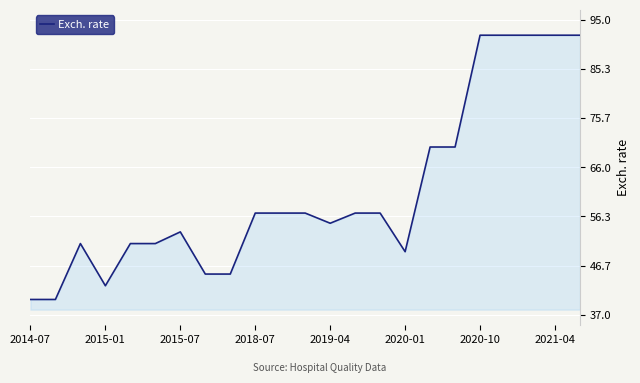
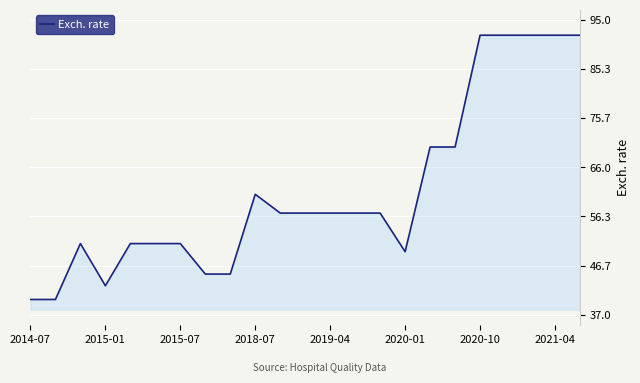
  {
    "2014-07": 40,
    "2015-01": 43,
-   "2015-07": 53,
-   "2018-07": 57,
-   "2019-04": 55,
+   "2015-07": 51,
+   "2018-07": 61,
+   "2019-04": 57,
    "2020-01": 49,
    "2020-10": 92,
    "2021-04": 92
  }
